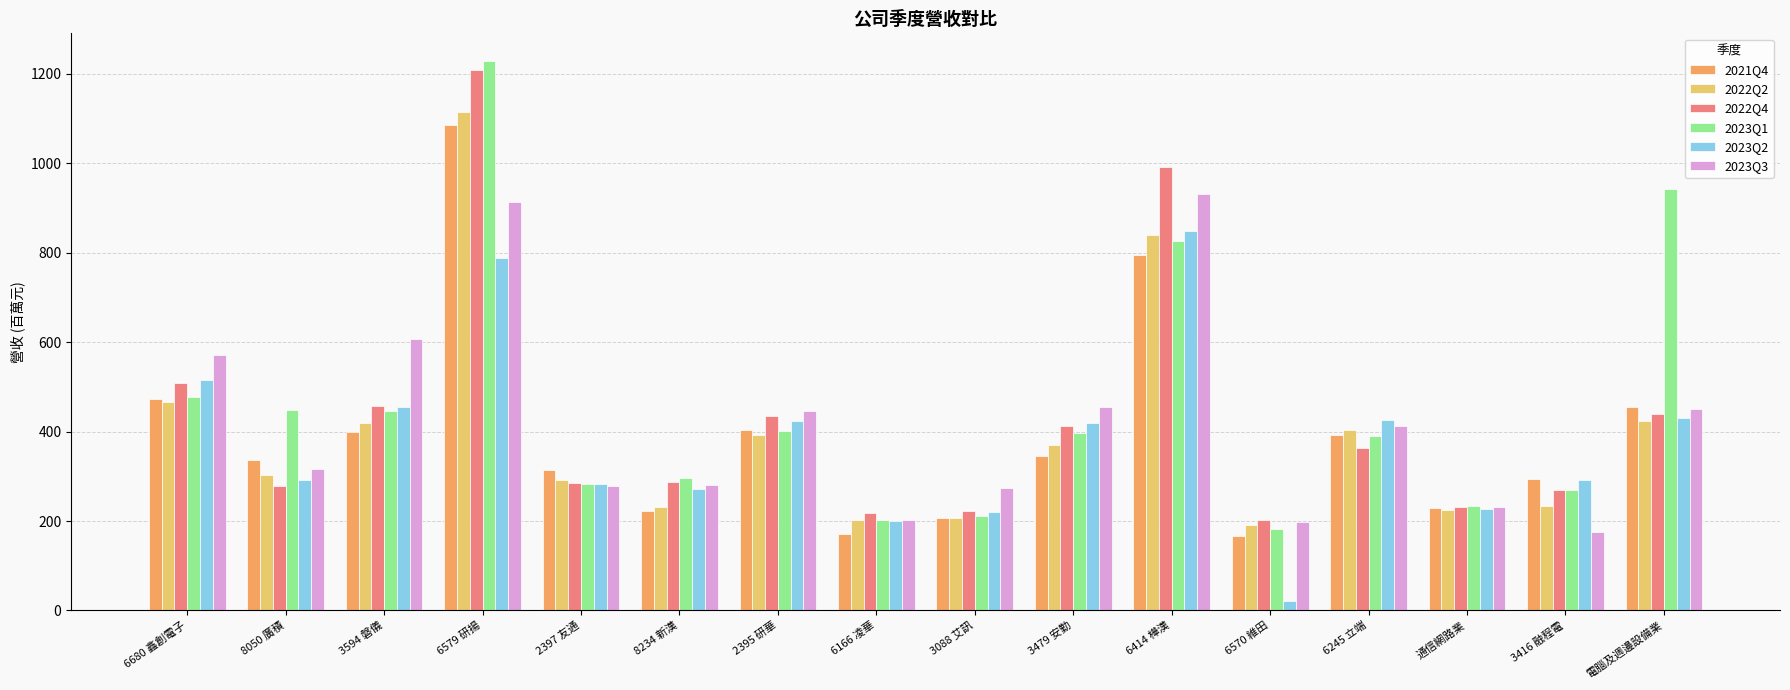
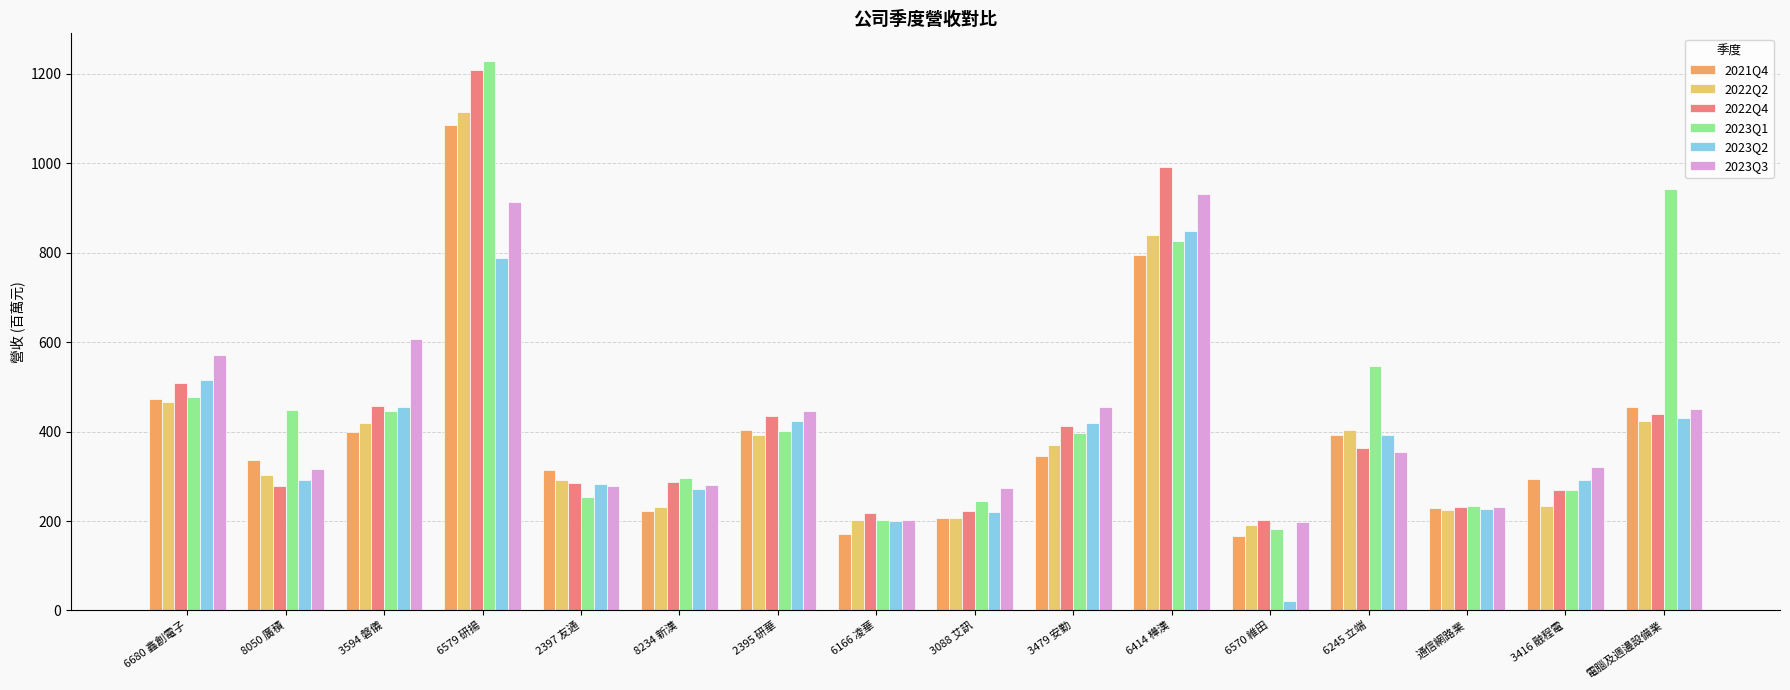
  {
    "2023Q1": {
      "6680 鑫創電子": 480,
      "8050 廣積": 450,
      "3594 磐儀": 450,
      "6579 研揚": 1230,
-     "2397 友通": 280,
+     "2397 友通": 250,
      "8234 新漢": 300,
      "2395 研華": 400,
      "6166 凌華": 200,
-     "3088 艾訊": 210,
+     "3088 艾訊": 250,
      "3479 安勤": 400,
      "6414 樺漢": 830,
      "6570 維田": 180,
-     "6245 立端": 390,
+     "6245 立端": 550,
      "通信網路業": 230,
      "3416 融程電": 270,
      "電腦及週邊設備業": 940
    },
    "2023Q2": {
      "6680 鑫創電子": 520,
      "8050 廣積": 290,
      "3594 磐儀": 450,
      "6579 研揚": 790,
      "2397 友通": 280,
      "8234 新漢": 270,
      "2395 研華": 420,
      "6166 凌華": 200,
      "3088 艾訊": 220,
      "3479 安勤": 420,
      "6414 樺漢": 850,
      "6570 維田": 20,
-     "6245 立端": 430,
+     "6245 立端": 390,
      "通信網路業": 230,
      "3416 融程電": 290,
      "電腦及週邊設備業": 430
    },
    "2023Q3": {
      "6680 鑫創電子": 570,
      "8050 廣積": 320,
      "3594 磐儀": 610,
      "6579 研揚": 910,
      "2397 友通": 280,
      "8234 新漢": 280,
      "2395 研華": 450,
      "6166 凌華": 200,
      "3088 艾訊": 270,
      "3479 安勤": 460,
      "6414 樺漢": 930,
      "6570 維田": 200,
-     "6245 立端": 410,
+     "6245 立端": 360,
      "通信網路業": 230,
-     "3416 融程電": 180,
+     "3416 融程電": 320,
      "電腦及週邊設備業": 450
    }
  }
